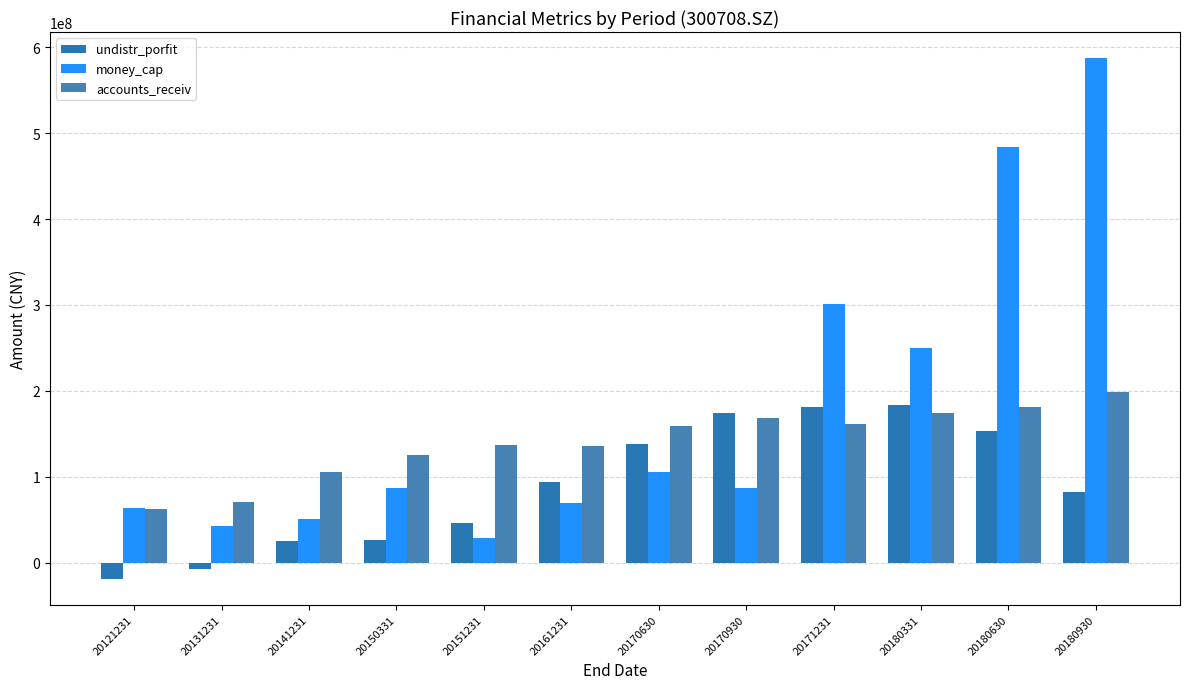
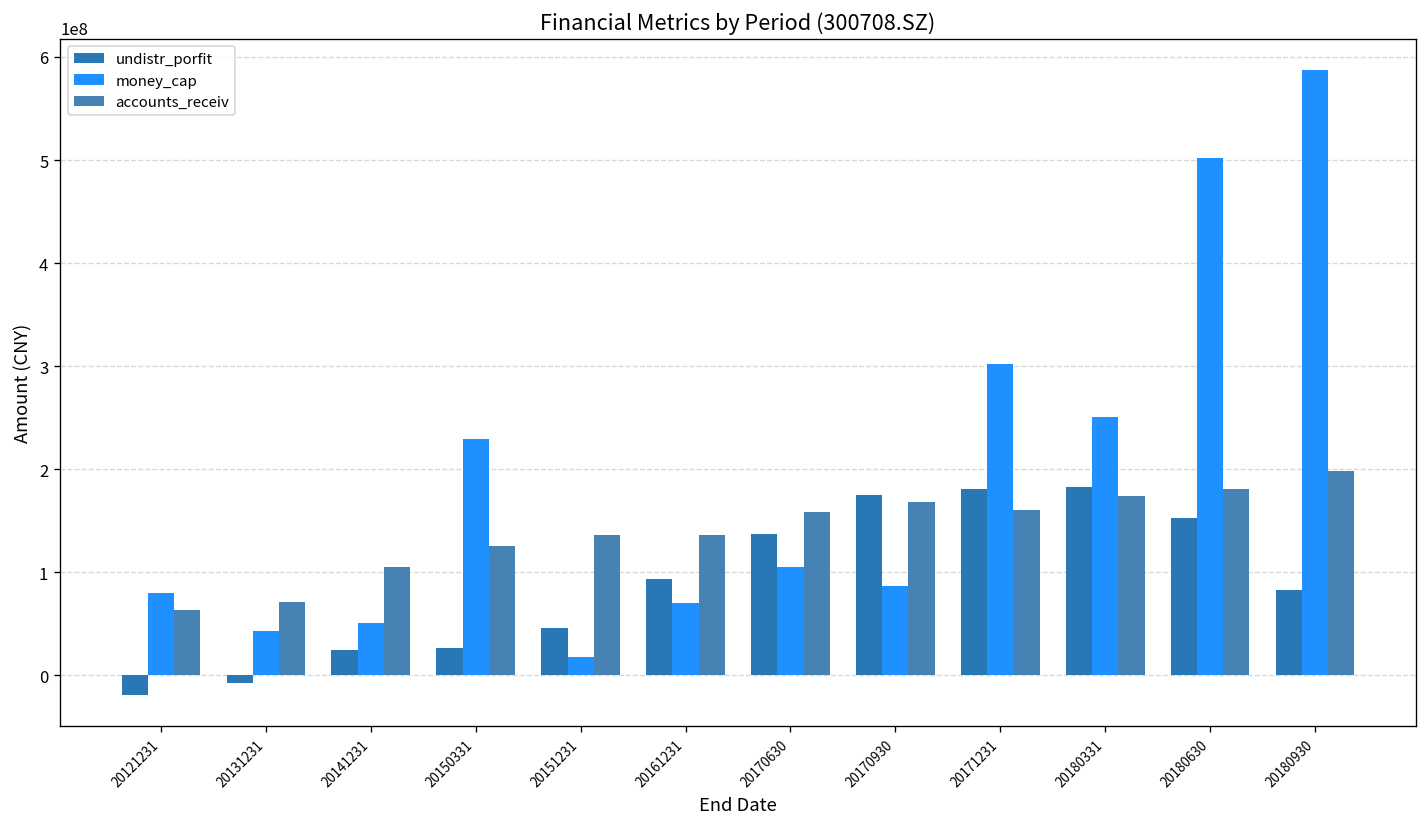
  {
    "money_cap": {
-     "20121231": 60000000,
+     "20121231": 80000000,
      "20131231": 40000000,
      "20141231": 50000000,
-     "20150331": 90000000,
-     "20151231": 30000000,
+     "20150331": 230000000,
+     "20151231": 20000000,
      "20161231": 70000000,
      "20170630": 110000000,
      "20170930": 90000000,
      "20171231": 300000000,
      "20180331": 250000000,
-     "20180630": 480000000,
+     "20180630": 500000000,
      "20180930": 590000000
    }
  }
